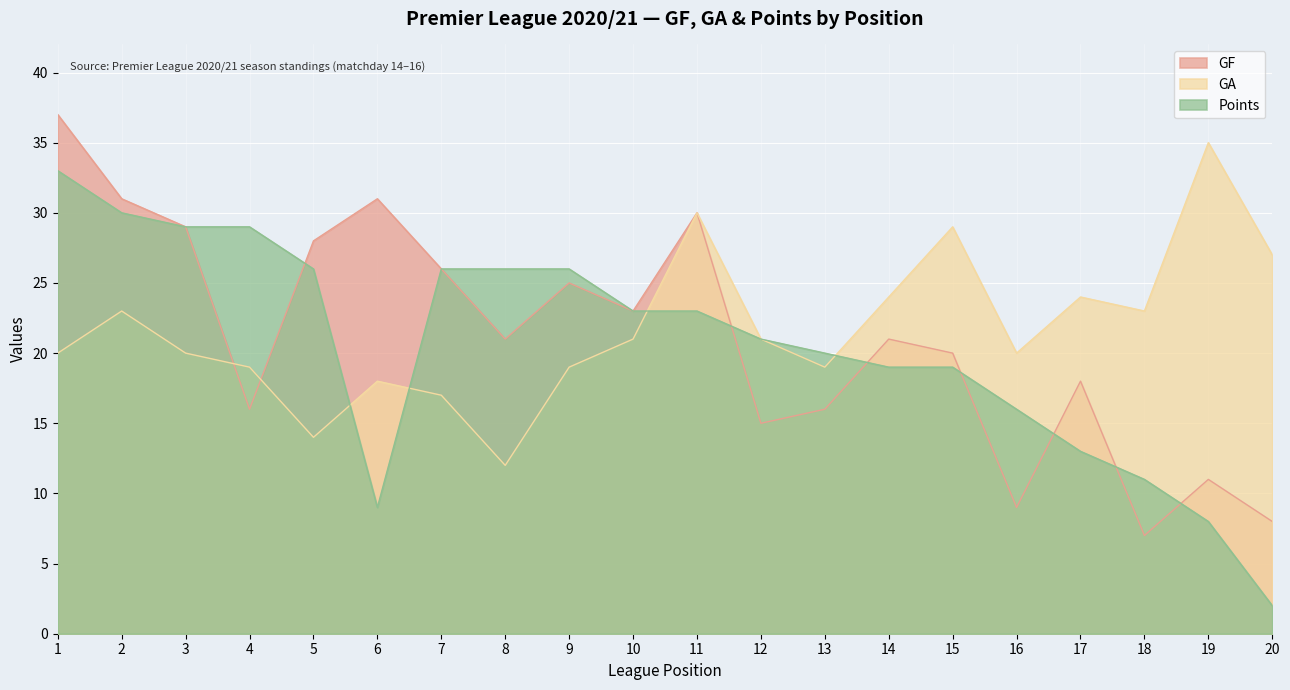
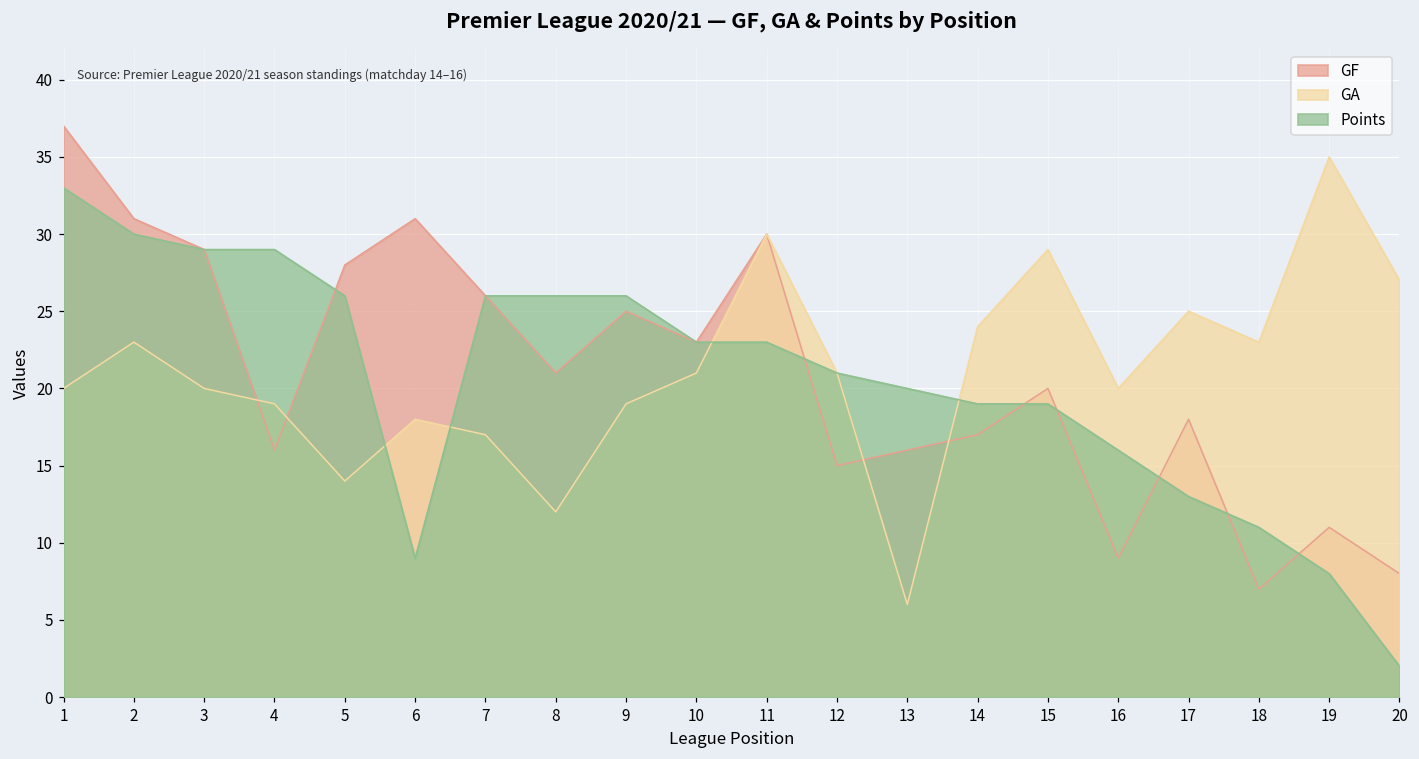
  {
    "GF": {
      "1": 37,
      "2": 31,
      "4": 16,
      "5": 28,
      "6": 31,
      "8": 21,
      "9": 25,
      "12": 15,
      "13": 16,
-     "14": 21,
+     "14": 17,
      "15": 20,
      "16": 9,
      "17": 18,
      "18": 7,
      "19": 11,
      "20": 8
    },
    "GA": {
      "1": 20,
      "2": 23,
      "3": 20,
      "4": 19,
      "5": 14,
      "6": 18,
      "7": 17,
      "8": 12,
      "9": 19,
      "10": 21,
-     "13": 19,
+     "13": 6,
      "14": 24,
      "15": 29,
      "16": 20,
-     "17": 24,
+     "17": 25,
      "18": 23,
      "19": 35,
      "20": 27
    },
    "Points": {
      "1": 33,
      "2": 30,
      "4": 29,
      "5": 26,
      "6": 9,
      "8": 26,
      "9": 26,
      "11": 23,
      "13": 20,
      "14": 19,
      "15": 19,
      "16": 16,
      "17": 13,
      "18": 11,
      "19": 8,
      "20": 2
    }
  }
